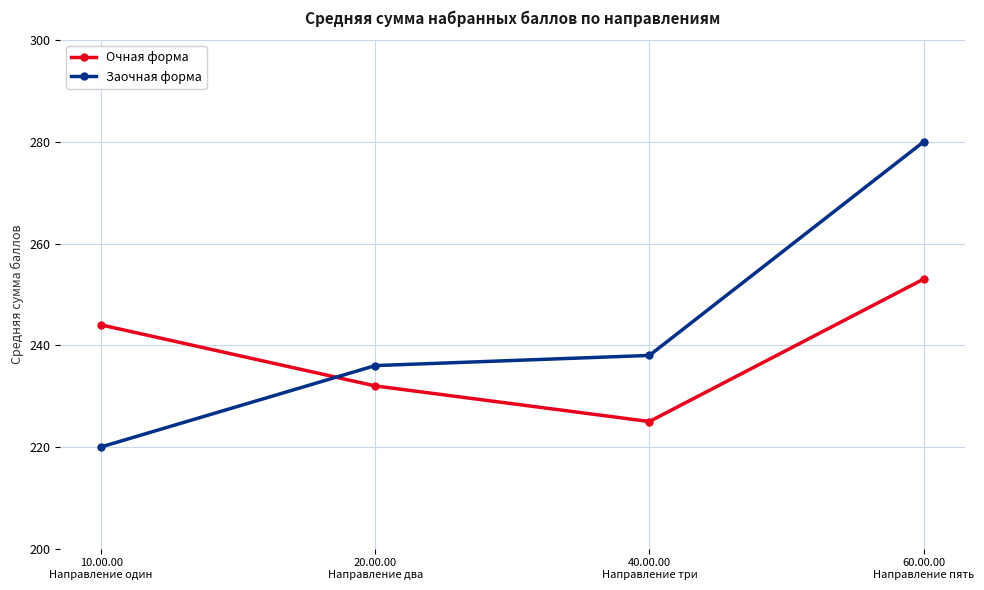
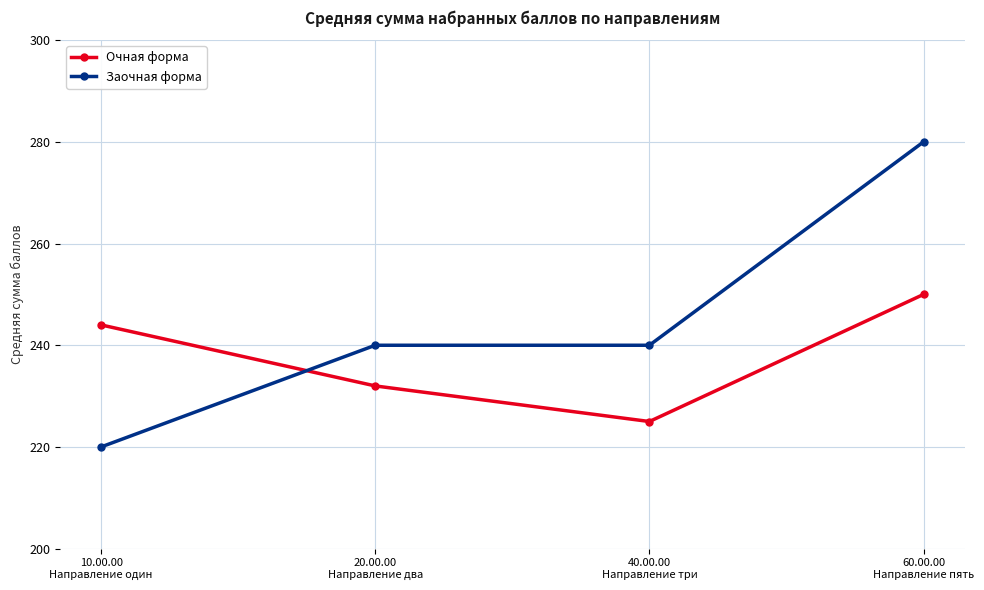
  {
    "Очная форма": {
      "10.00.00 Направление один": 244,
      "20.00.00 Направление два": 232,
      "40.00.00 Направление три": 225,
-     "60.00.00 Направление пять": 253
+     "60.00.00 Направление пять": 250
    },
    "Заочная форма": {
      "10.00.00 Направление один": 220,
-     "20.00.00 Направление два": 236,
-     "40.00.00 Направление три": 238,
+     "20.00.00 Направление два": 240,
+     "40.00.00 Направление три": 240,
      "60.00.00 Направление пять": 280
    }
  }
